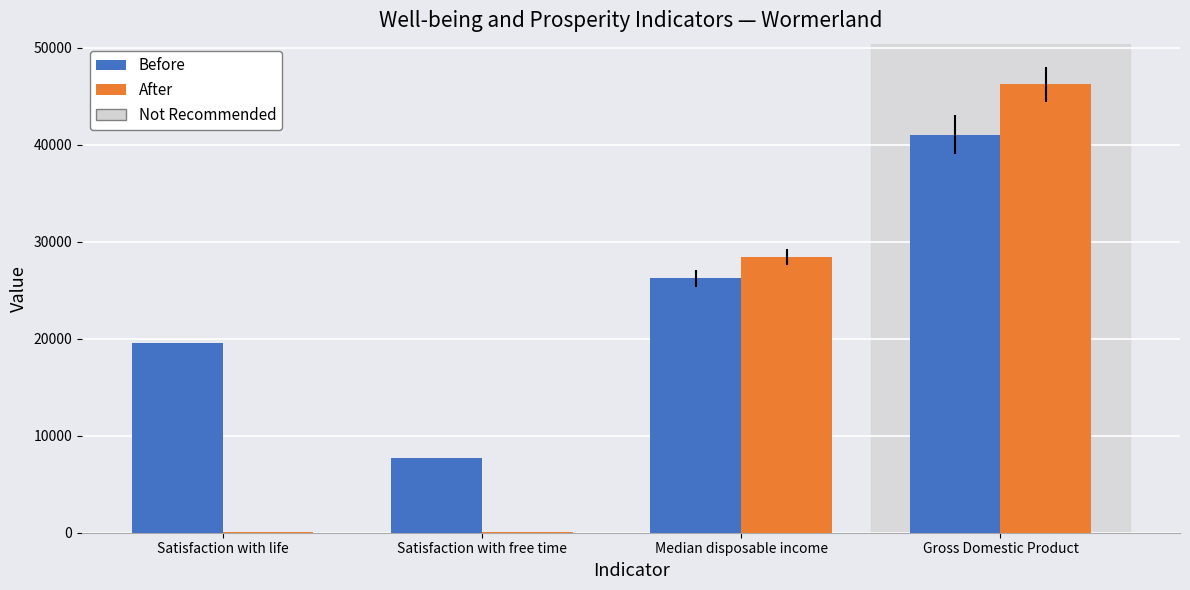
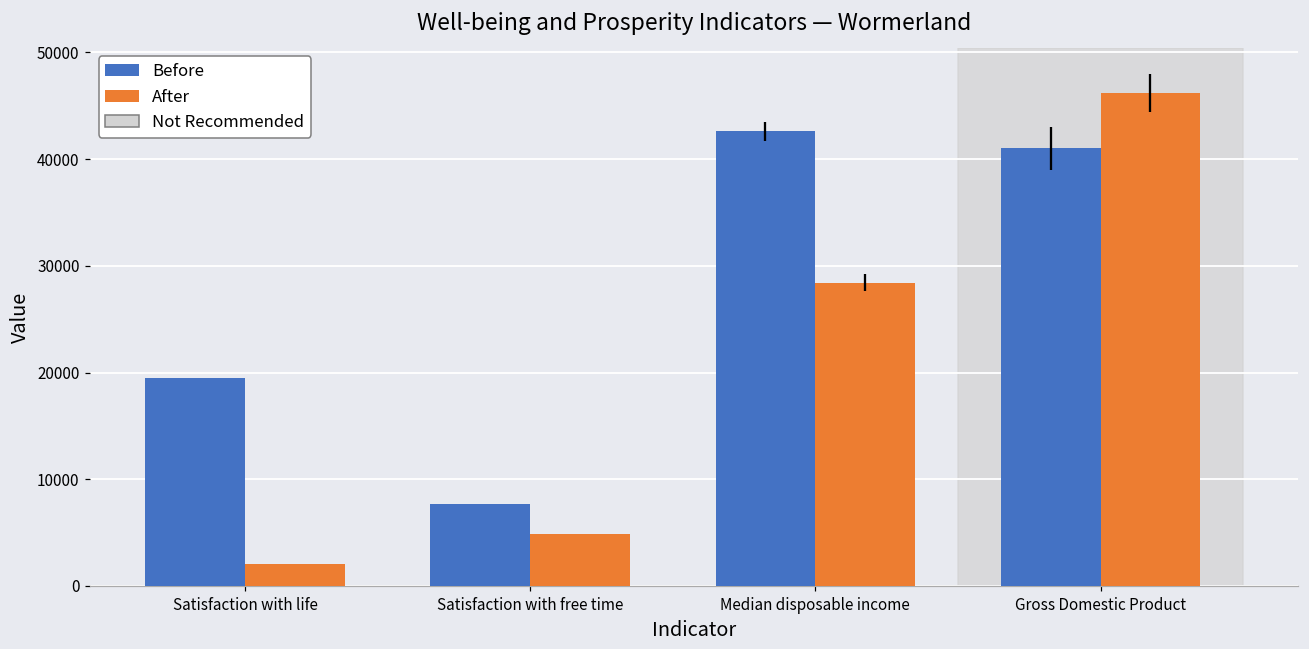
  {
    "Before": {
      "Satisfaction with life": 20000,
      "Satisfaction with free time": 8000,
-     "Median disposable income": 26000,
+     "Median disposable income": 43000,
      "Gross Domestic Product": 41000
    },
    "After": {
-     "Satisfaction with life": 0,
-     "Satisfaction with free time": 0,
+     "Satisfaction with life": 2000,
+     "Satisfaction with free time": 5000,
      "Median disposable income": 28000,
      "Gross Domestic Product": 46000
    }
  }
